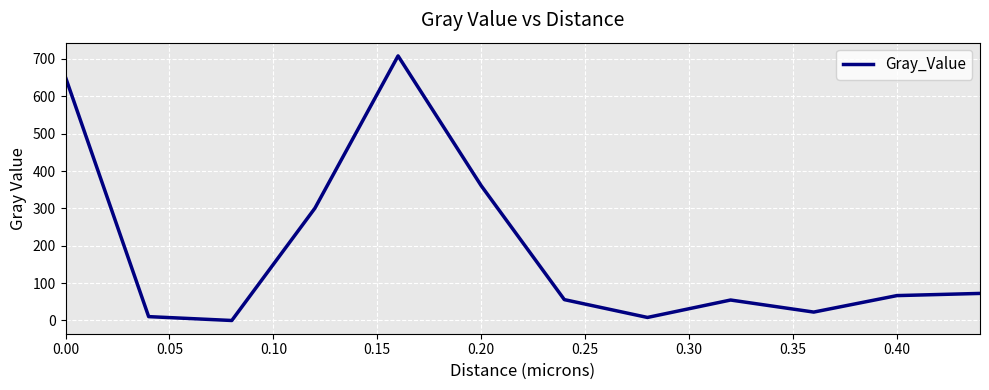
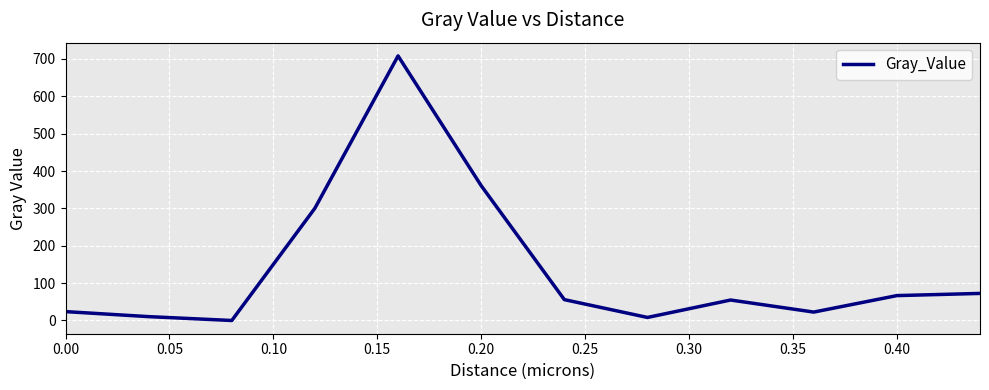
  {
-   "0.00": 650,
+   "0.00": 20,
    "0.20": 360,
    "0.40": 70
  }
